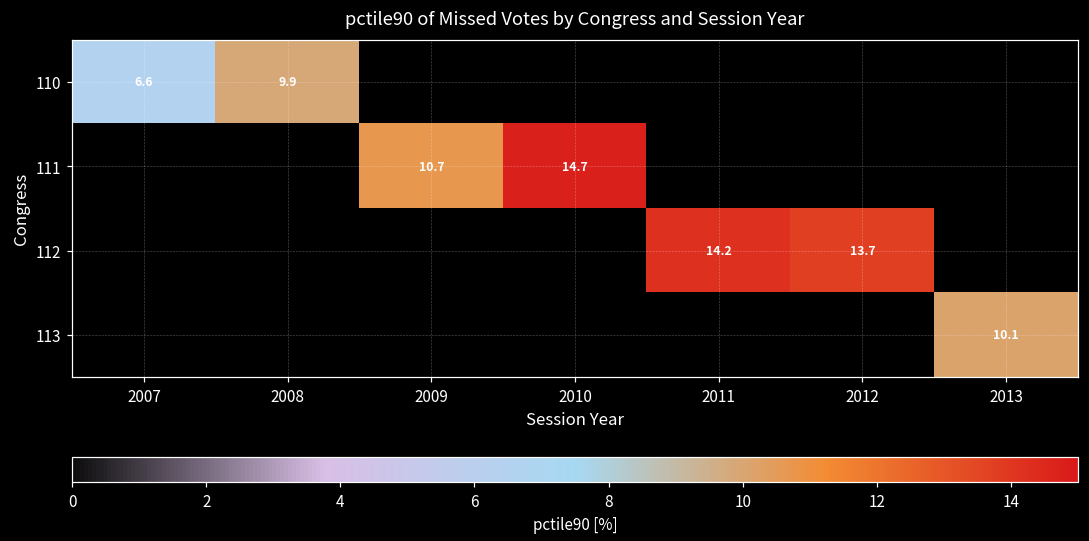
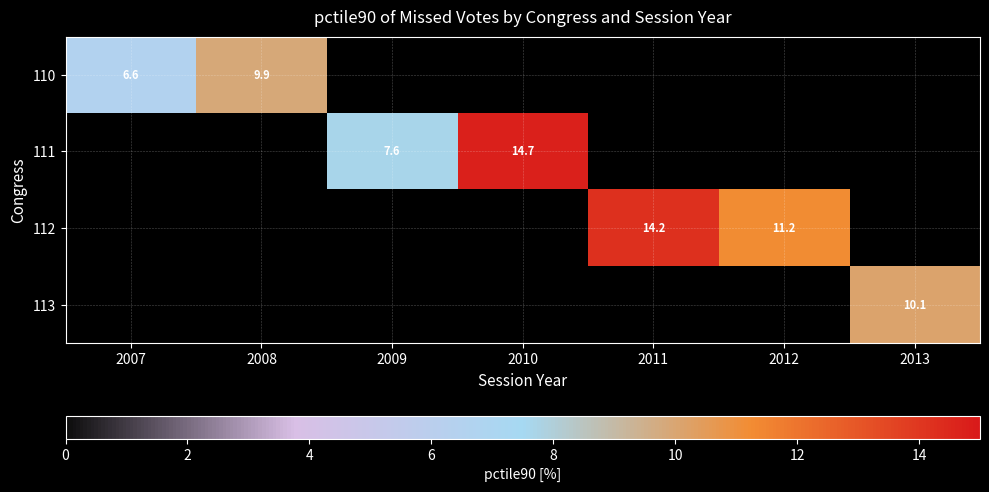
  {
    "110": {
      "2007": 6.6,
      "2008": 9.9
    },
    "111": {
-     "2009": 10.7,
+     "2009": 7.6,
      "2010": 14.7
    },
    "112": {
      "2011": 14.2,
-     "2012": 13.7
+     "2012": 11.2
    },
    "113": {
      "2013": 10.1
    }
  }
